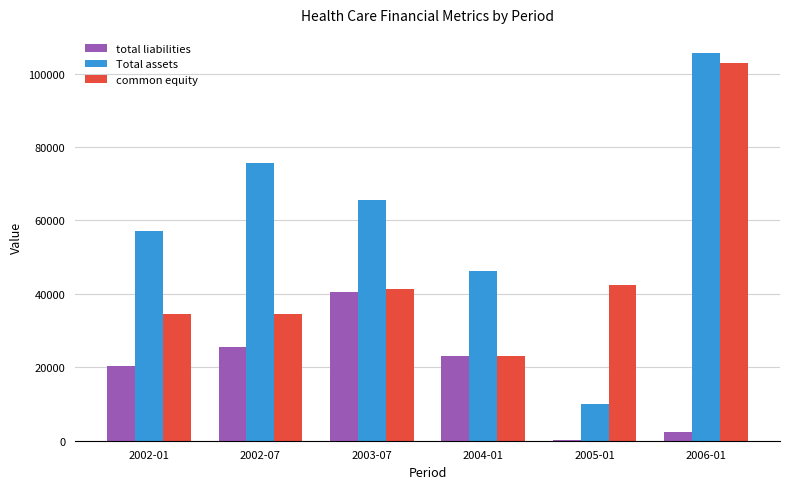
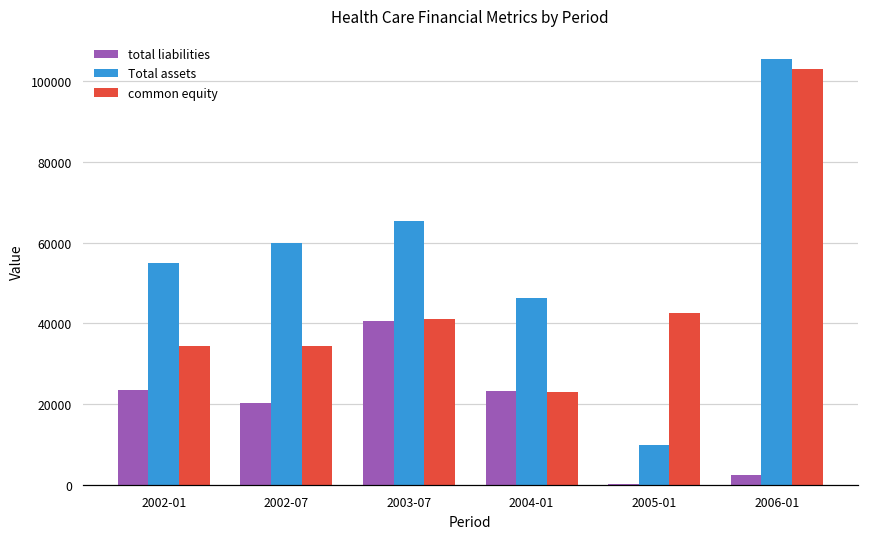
  {
    "total liabilities": {
-     "2002-01": 20000,
-     "2002-07": 25000,
+     "2002-01": 23000,
+     "2002-07": 20000,
      "2003-07": 41000,
      "2004-01": 23000,
      "2006-01": 2000
    },
    "Total assets": {
-     "2002-01": 57000,
-     "2002-07": 76000,
+     "2002-01": 55000,
+     "2002-07": 60000,
      "2003-07": 65000,
      "2004-01": 46000,
      "2005-01": 10000,
      "2006-01": 106000
    },
    "common equity": {
      "2002-01": 34000,
      "2002-07": 35000,
      "2003-07": 41000,
      "2004-01": 23000,
      "2005-01": 42000,
      "2006-01": 103000
    }
  }
